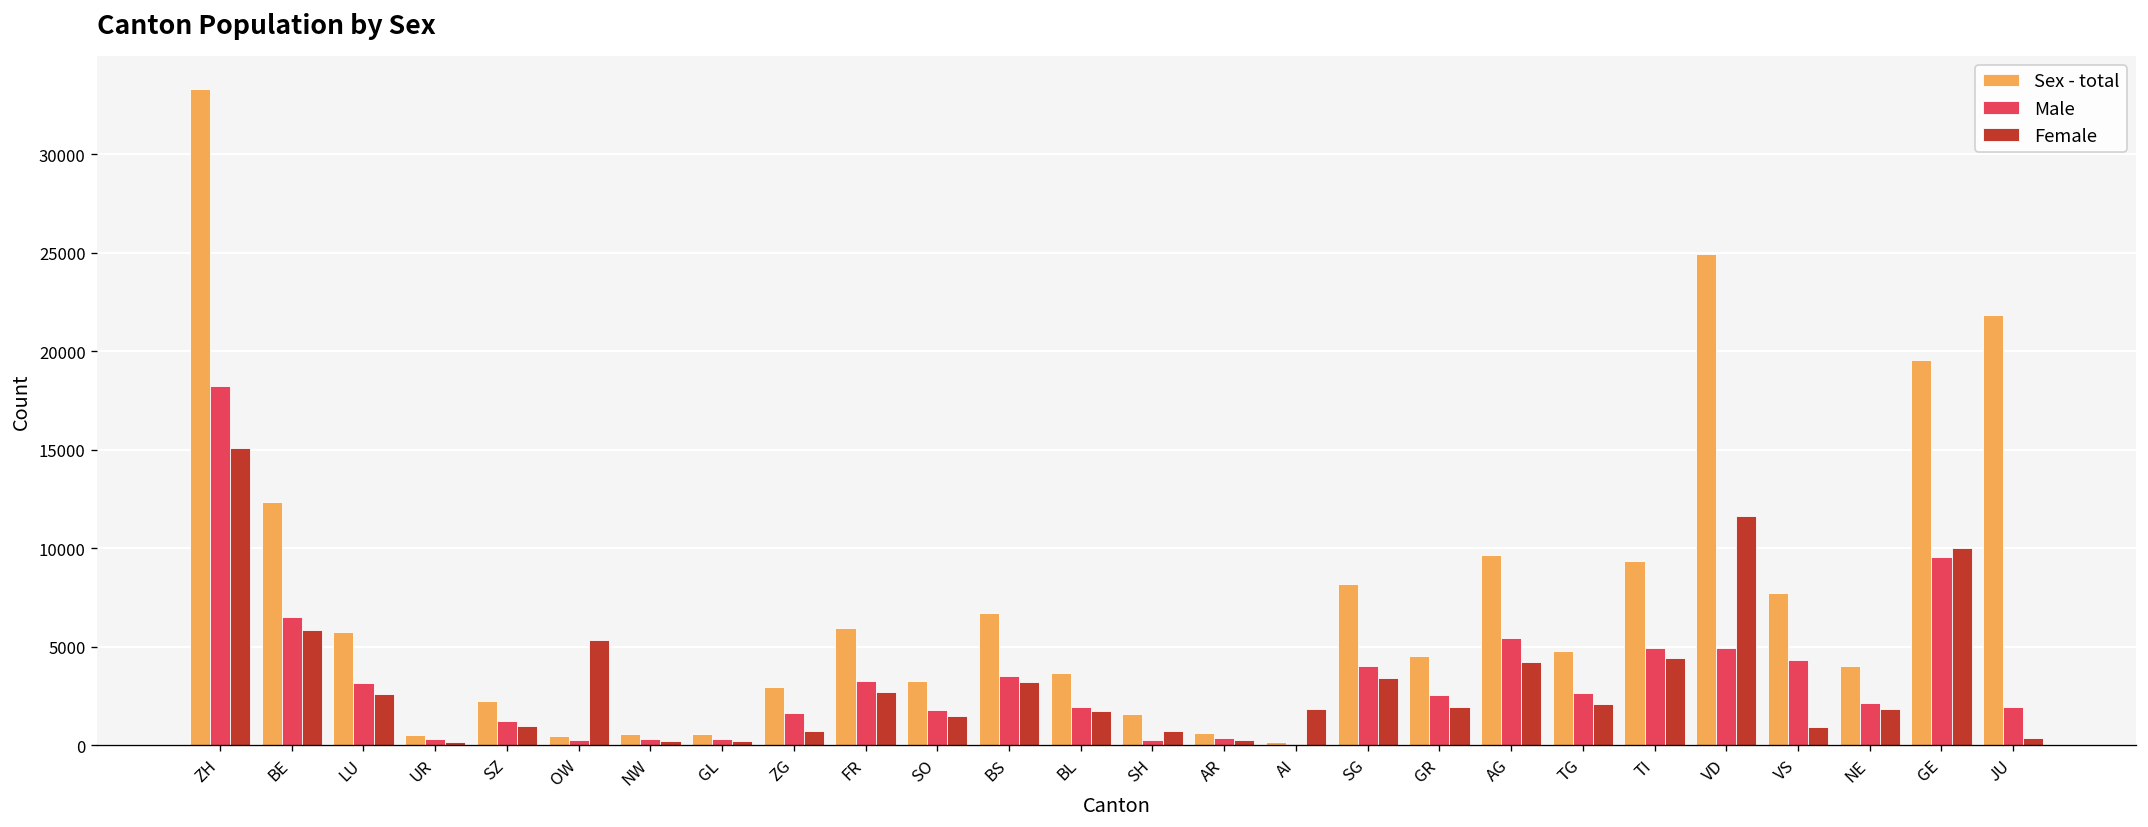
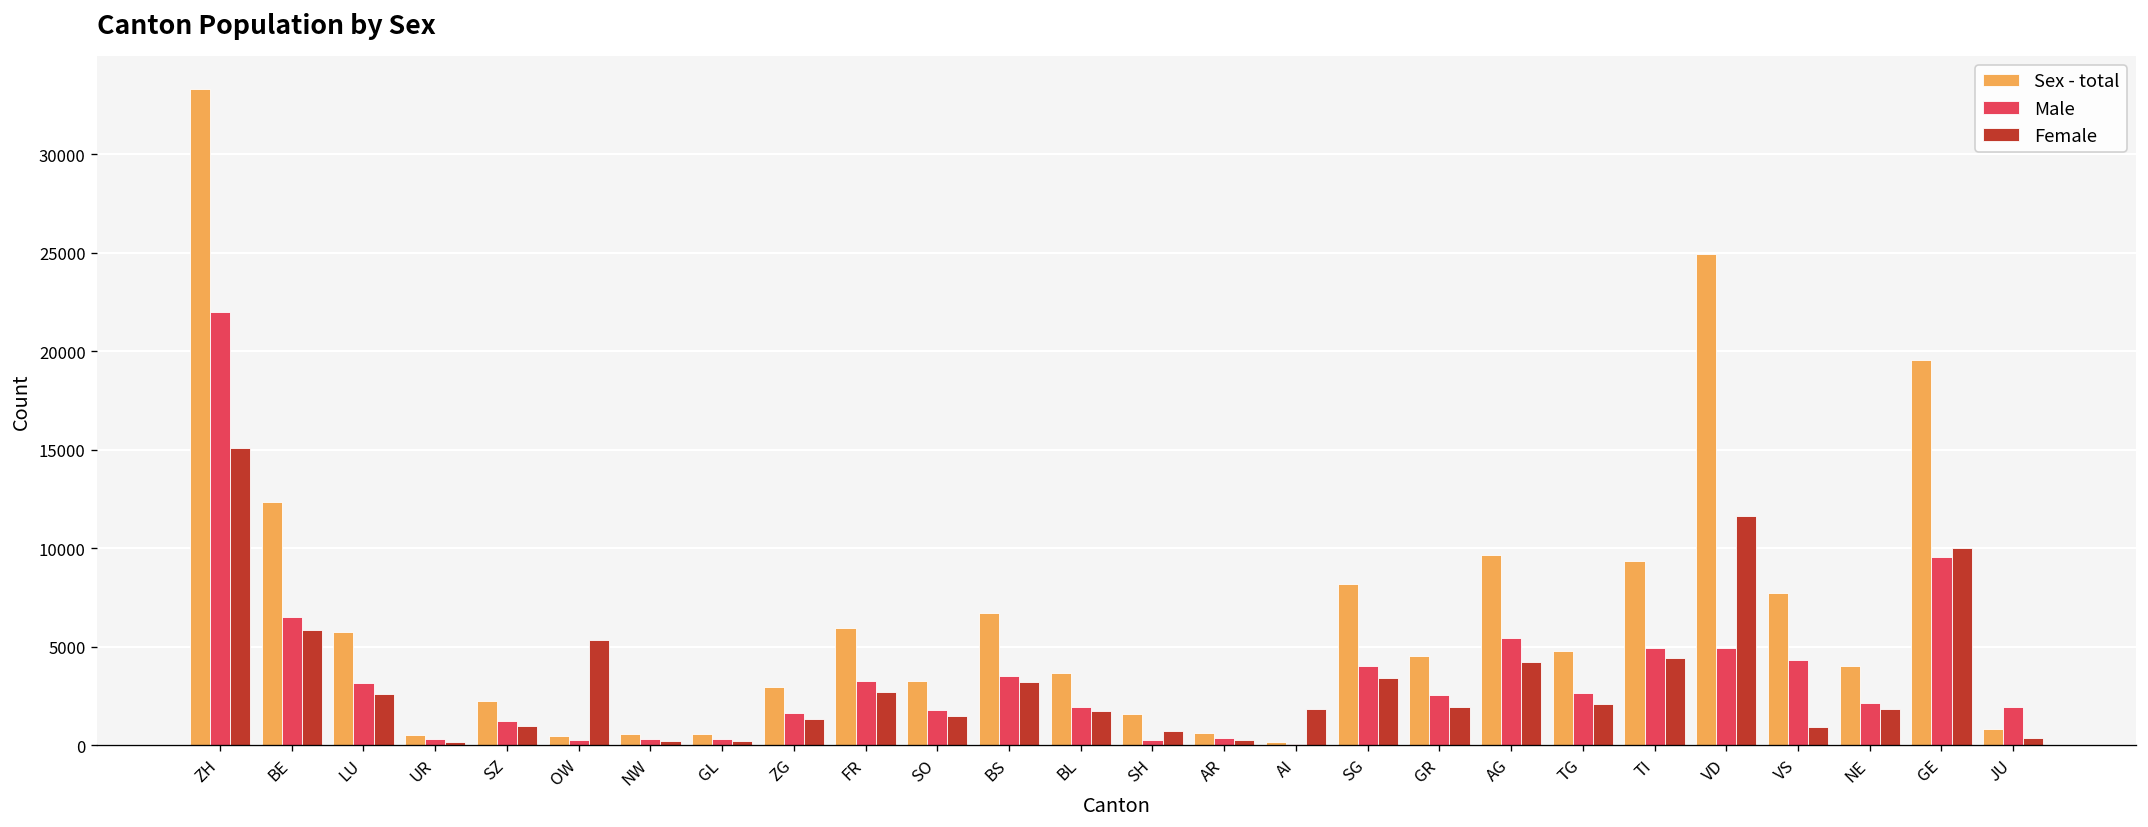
  {
    "Sex - total": {
      "ZH": 33300,
      "BE": 12400,
      "LU": 5700,
      "UR": 500,
      "SZ": 2200,
      "OW": 500,
      "NW": 600,
      "GL": 600,
      "ZG": 2900,
      "FR": 6000,
      "SO": 3300,
      "BS": 6700,
      "BL": 3700,
      "SH": 1600,
      "AR": 600,
      "AI": 200,
      "SG": 8200,
      "GR": 4500,
      "AG": 9700,
      "TG": 4800,
      "TI": 9300,
      "VD": 24900,
      "VS": 7700,
      "NE": 4000,
      "GE": 19600,
-     "JU": 21900
+     "JU": 800
    },
    "Male": {
-     "ZH": 18300,
+     "ZH": 22000,
      "BE": 6500,
      "LU": 3200,
      "UR": 300,
      "SZ": 1200,
      "OW": 300,
      "NW": 300,
      "GL": 300,
      "ZG": 1600,
      "FR": 3200,
      "SO": 1800,
      "BS": 3500,
      "BL": 1900,
      "SH": 300,
      "AR": 300,
      "SG": 4000,
      "GR": 2500,
      "AG": 5400,
      "TG": 2700,
      "TI": 4900,
      "VD": 4900,
      "VS": 4300,
      "NE": 2200,
      "GE": 9600,
      "JU": 1900
    },
    "Female": {
      "ZH": 15100,
      "BE": 5900,
      "LU": 2600,
      "UR": 200,
      "SZ": 1000,
      "OW": 5300,
      "NW": 200,
      "GL": 200,
-     "ZG": 700,
+     "ZG": 1300,
      "FR": 2700,
      "SO": 1500,
      "BS": 3200,
      "BL": 1800,
      "SH": 700,
      "AR": 300,
      "AI": 1800,
      "SG": 3400,
      "GR": 2000,
      "AG": 4200,
      "TG": 2100,
      "TI": 4400,
      "VD": 11600,
      "VS": 900,
      "NE": 1900,
      "GE": 10000,
      "JU": 400
    }
  }
